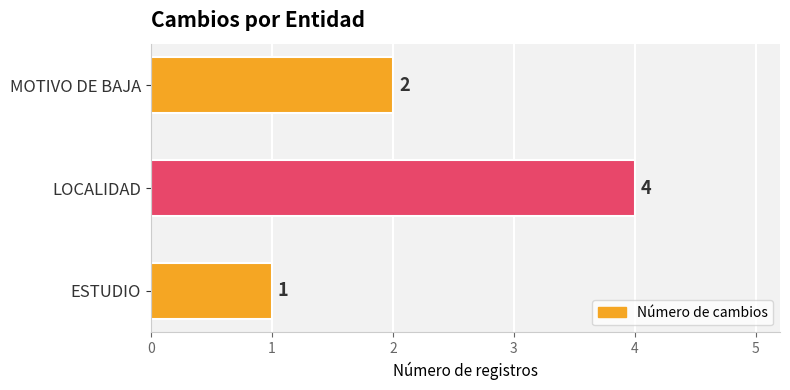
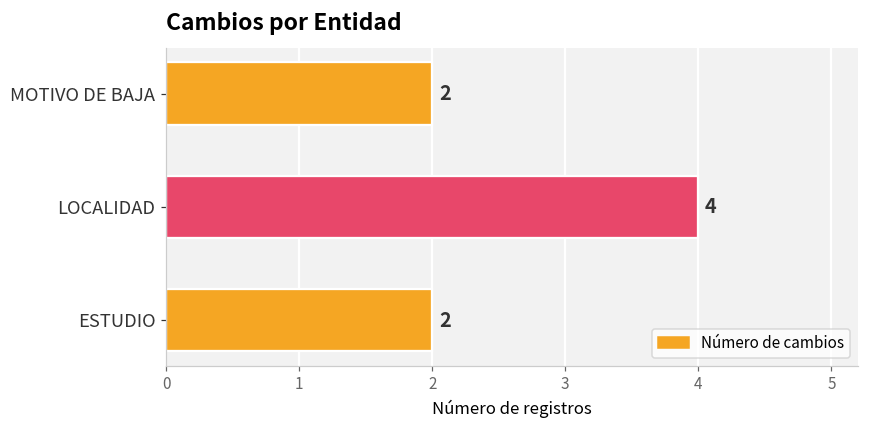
  {
    "MOTIVO DE BAJA": 2,
    "LOCALIDAD": 4,
-   "ESTUDIO": 1
+   "ESTUDIO": 2
  }
